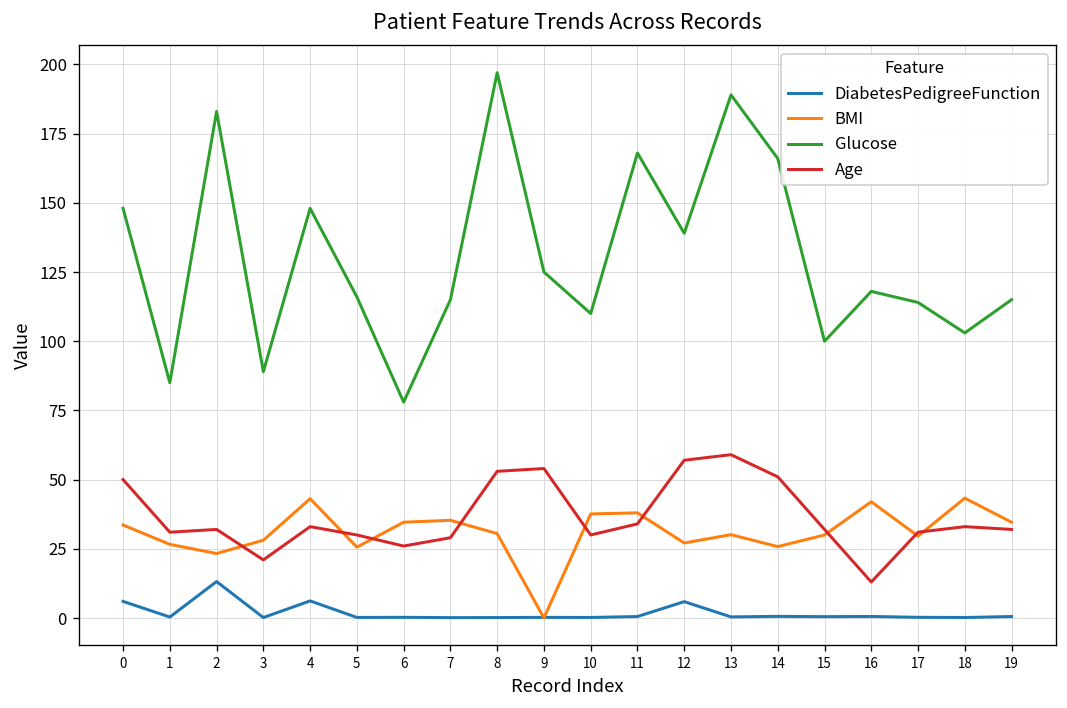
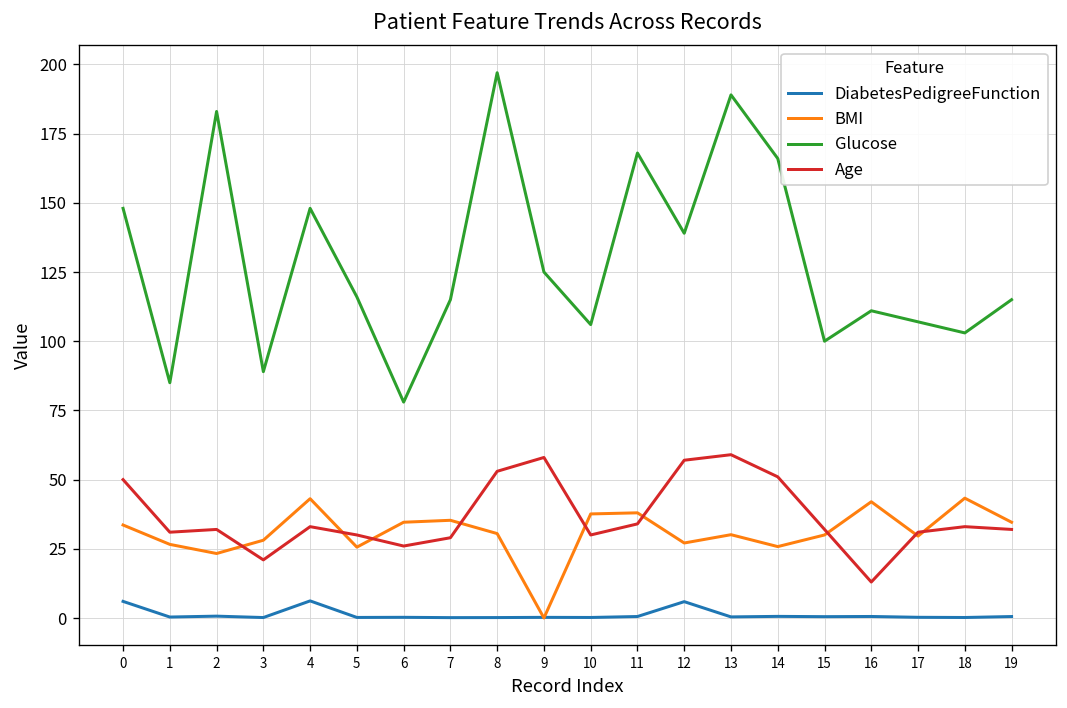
  {
    "DiabetesPedigreeFunction": {
      "0": 6,
      "1": 0,
-     "2": 13,
+     "2": 1,
      "3": 0,
      "4": 6,
      "5": 0,
      "6": 0,
      "7": 0,
      "8": 0,
      "10": 0,
      "11": 1,
      "12": 6,
      "13": 0,
      "14": 1,
      "15": 0,
      "16": 1,
      "17": 0,
      "18": 0,
      "19": 1
    },
    "BMI": {
      "0": 34,
      "1": 27,
      "2": 23,
      "3": 28,
      "4": 43,
      "5": 26,
      "6": 35,
      "7": 35,
      "8": 31,
      "10": 38,
      "11": 38,
      "12": 27,
      "13": 30,
      "14": 26,
      "15": 30,
      "16": 42,
      "17": 30,
      "18": 43,
      "19": 35
    },
    "Glucose": {
      "0": 148,
      "1": 85,
      "2": 183,
      "3": 89,
      "4": 148,
      "5": 116,
      "6": 78,
      "7": 115,
      "8": 197,
      "9": 125,
-     "10": 110,
+     "10": 106,
      "11": 168,
      "12": 139,
      "13": 189,
      "14": 166,
      "15": 100,
-     "16": 118,
-     "17": 114,
+     "16": 111,
+     "17": 107,
      "18": 103,
      "19": 115
    },
    "Age": {
      "0": 50,
      "1": 31,
      "2": 32,
      "3": 21,
      "4": 33,
      "5": 30,
      "6": 26,
      "7": 29,
      "8": 53,
-     "9": 54,
+     "9": 58,
      "10": 30,
      "11": 34,
      "12": 57,
      "13": 59,
      "14": 51,
      "15": 32,
      "16": 13,
      "17": 31,
      "18": 33,
      "19": 32
    }
  }
